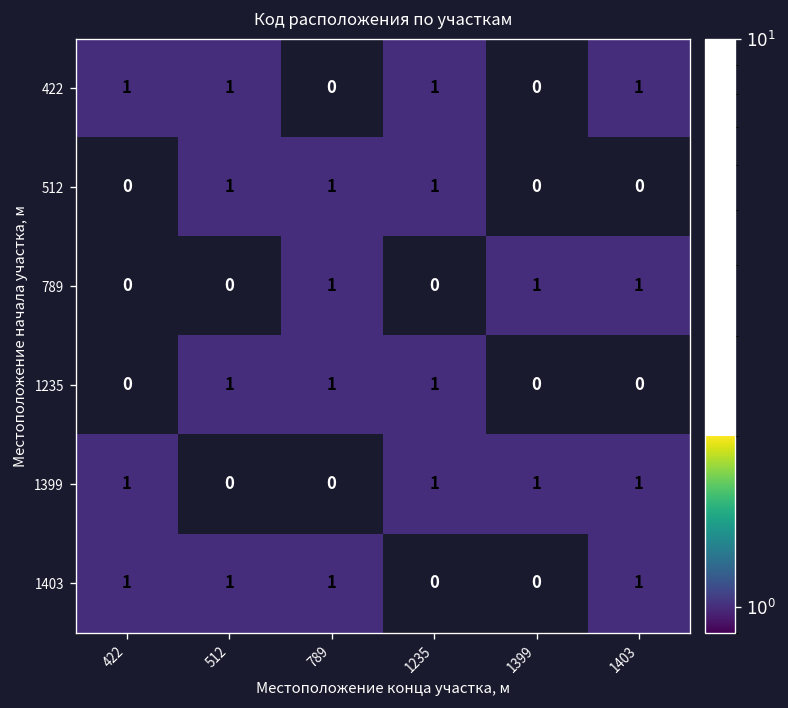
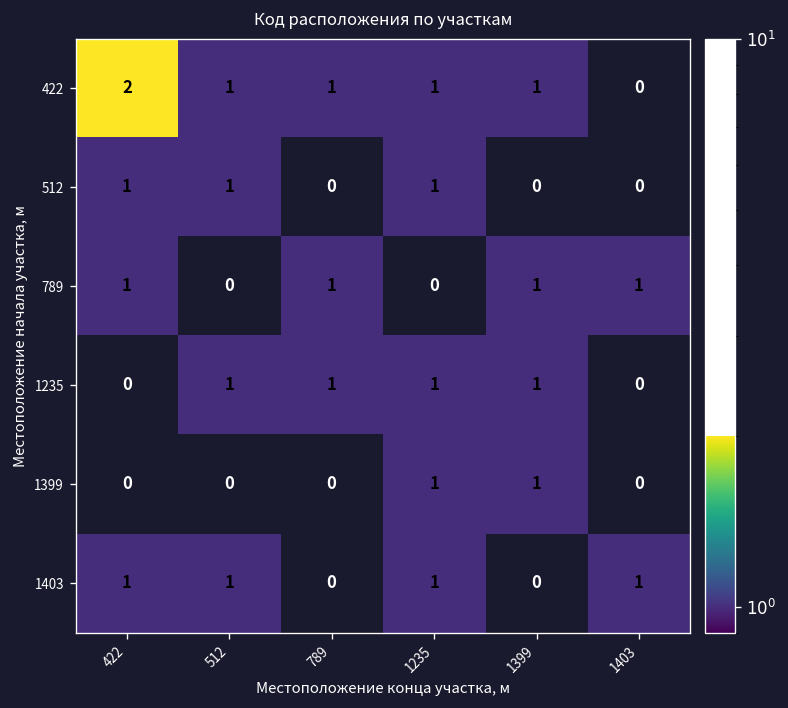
  {
    "422": {
-     "422": 1,
+     "422": 2,
      "512": 1,
-     "789": 0,
+     "789": 1,
      "1235": 1,
-     "1399": 0,
-     "1403": 1
+     "1399": 1,
+     "1403": 0
    },
    "512": {
-     "422": 0,
+     "422": 1,
      "512": 1,
-     "789": 1,
+     "789": 0,
      "1235": 1,
      "1399": 0,
      "1403": 0
    },
    "789": {
-     "422": 0,
+     "422": 1,
      "512": 0,
      "789": 1,
      "1235": 0,
      "1399": 1,
      "1403": 1
    },
    "1235": {
      "422": 0,
      "512": 1,
      "789": 1,
      "1235": 1,
-     "1399": 0,
+     "1399": 1,
      "1403": 0
    },
    "1399": {
-     "422": 1,
+     "422": 0,
      "512": 0,
      "789": 0,
      "1235": 1,
      "1399": 1,
-     "1403": 1
+     "1403": 0
    },
    "1403": {
      "422": 1,
      "512": 1,
-     "789": 1,
-     "1235": 0,
+     "789": 0,
+     "1235": 1,
      "1399": 0,
      "1403": 1
    }
  }
